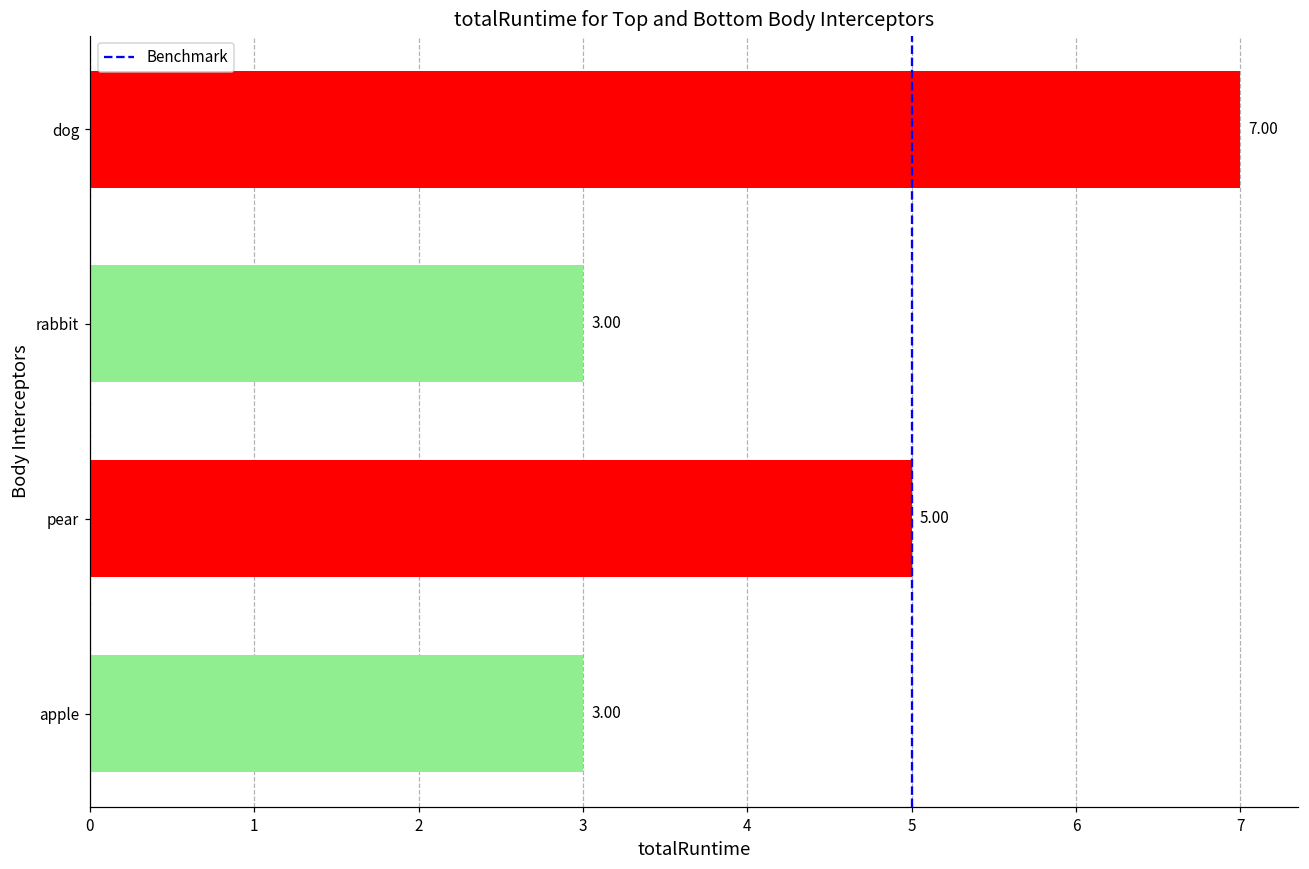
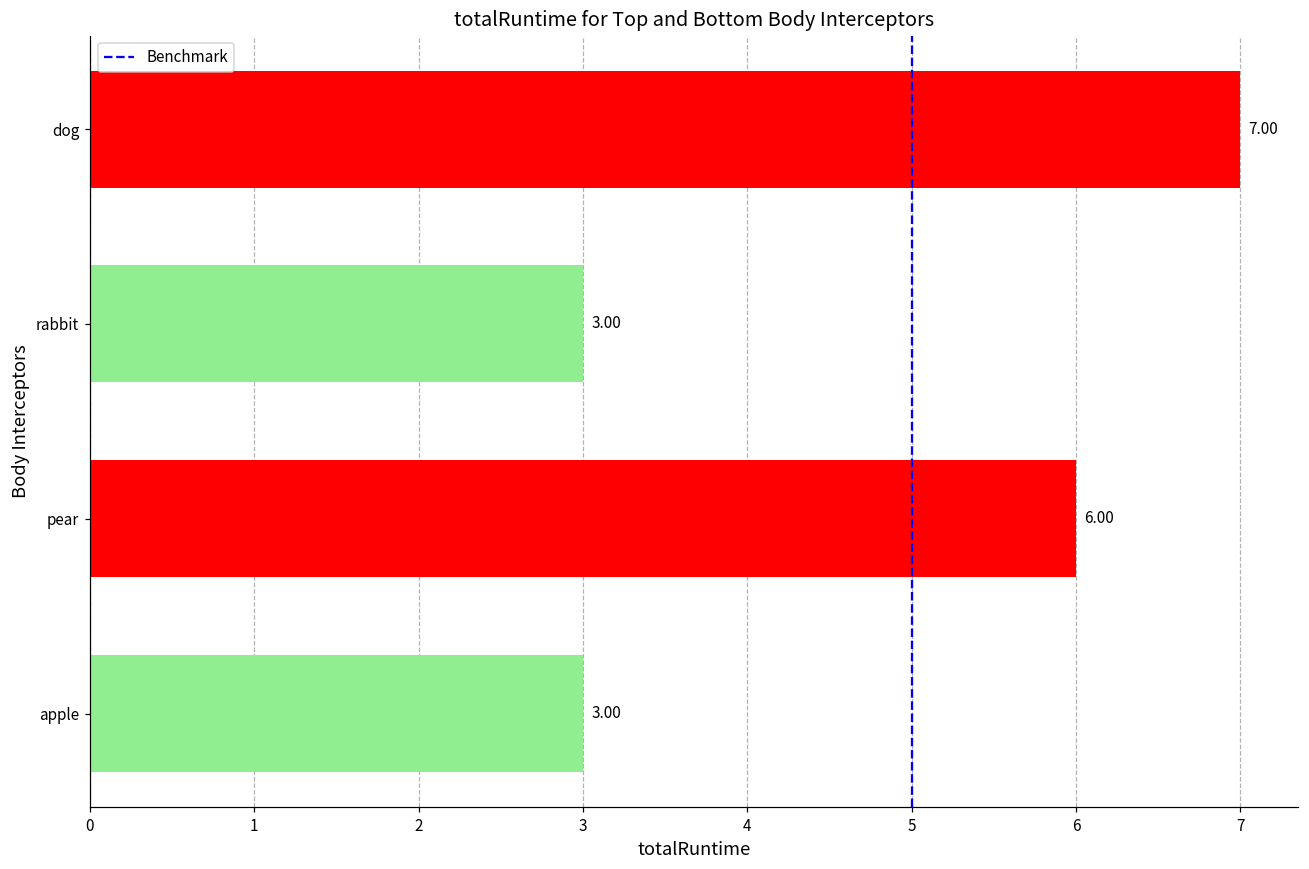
  {
    "dog": 7.00,
    "rabbit": 3.00,
-   "pear": 5.00,
+   "pear": 6.00,
    "apple": 3.00
  }
